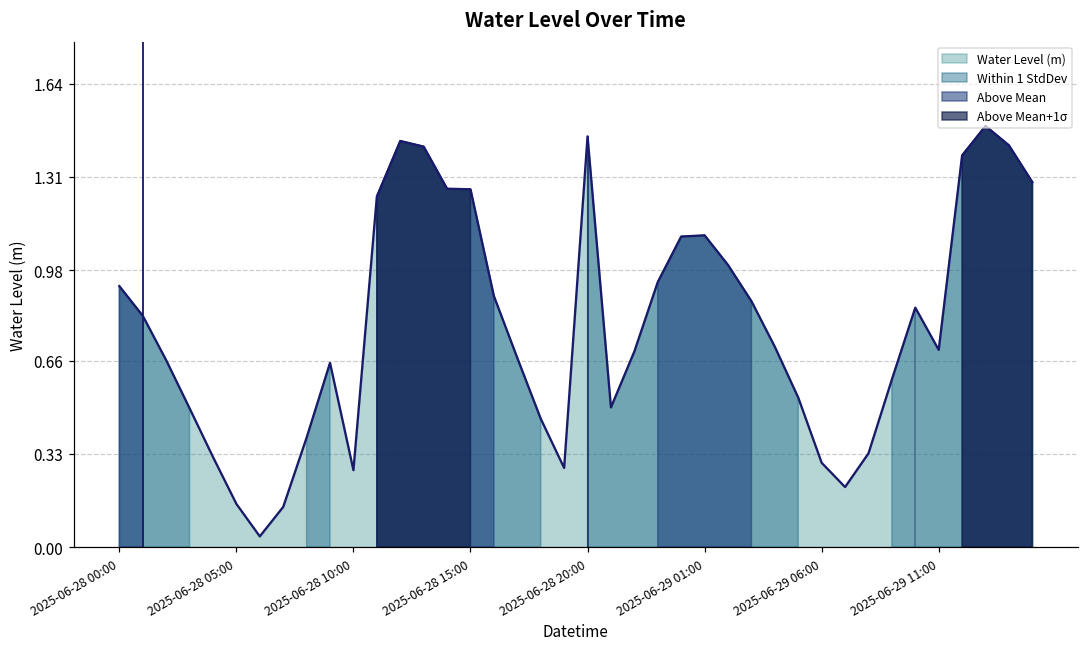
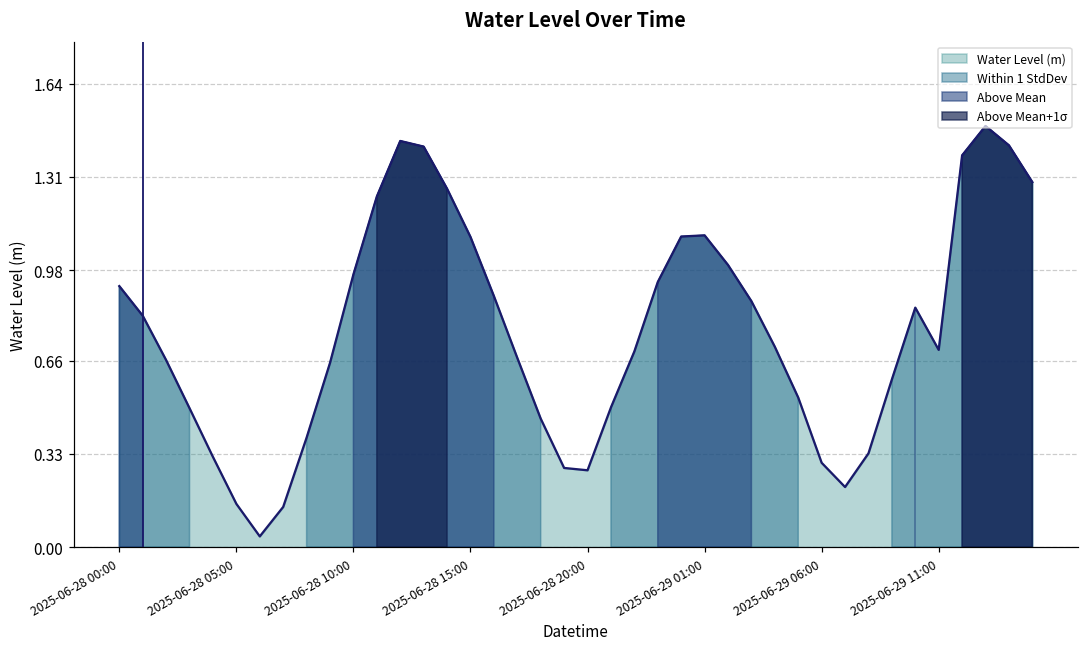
  {
    "2025-06-28 00:00": 0.92,
    "2025-06-28 05:00": 0.15,
-   "2025-06-28 10:00": 0.27,
-   "2025-06-28 15:00": 1.27,
-   "2025-06-28 20:00": 1.45,
+   "2025-06-28 10:00": 0.96,
+   "2025-06-28 15:00": 1.10,
+   "2025-06-28 20:00": 0.27,
    "2025-06-29 01:00": 1.10,
    "2025-06-29 06:00": 0.30,
    "2025-06-29 11:00": 0.70
  }
